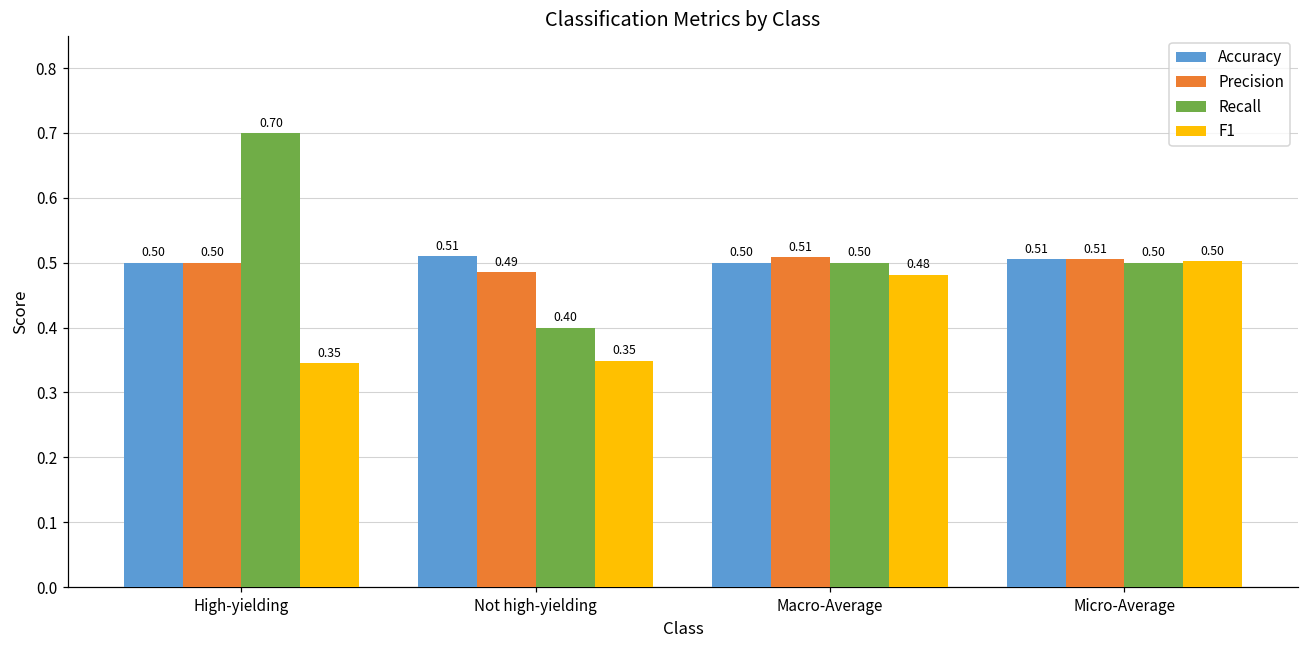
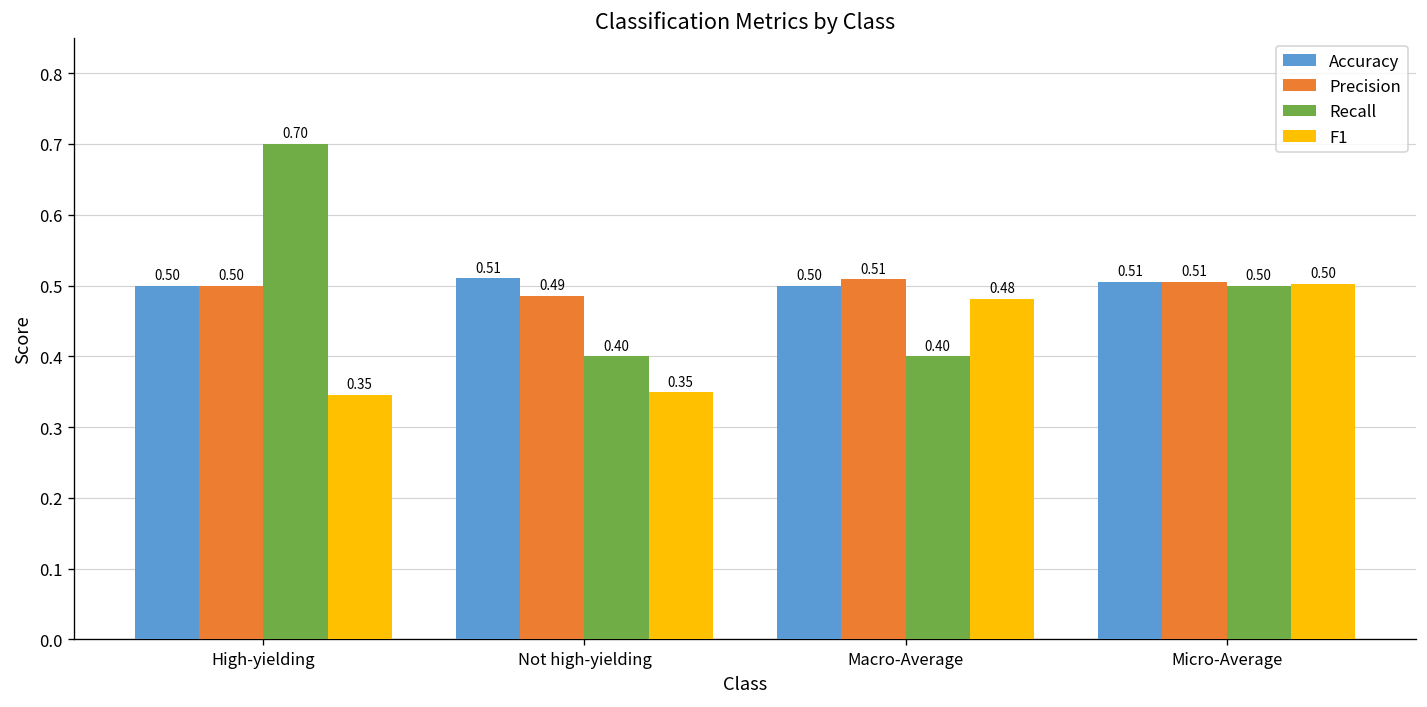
  {
    "Accuracy": {
      "High-yielding": 0.50,
      "Not high-yielding": 0.51,
      "Macro-Average": 0.50,
      "Micro-Average": 0.51
    },
    "Precision": {
      "High-yielding": 0.50,
      "Not high-yielding": 0.49,
      "Macro-Average": 0.51,
      "Micro-Average": 0.51
    },
    "Recall": {
      "High-yielding": 0.70,
      "Not high-yielding": 0.40,
-     "Macro-Average": 0.50,
+     "Macro-Average": 0.40,
      "Micro-Average": 0.50
    },
    "F1": {
      "High-yielding": 0.35,
      "Not high-yielding": 0.35,
      "Macro-Average": 0.48,
      "Micro-Average": 0.50
    }
  }
